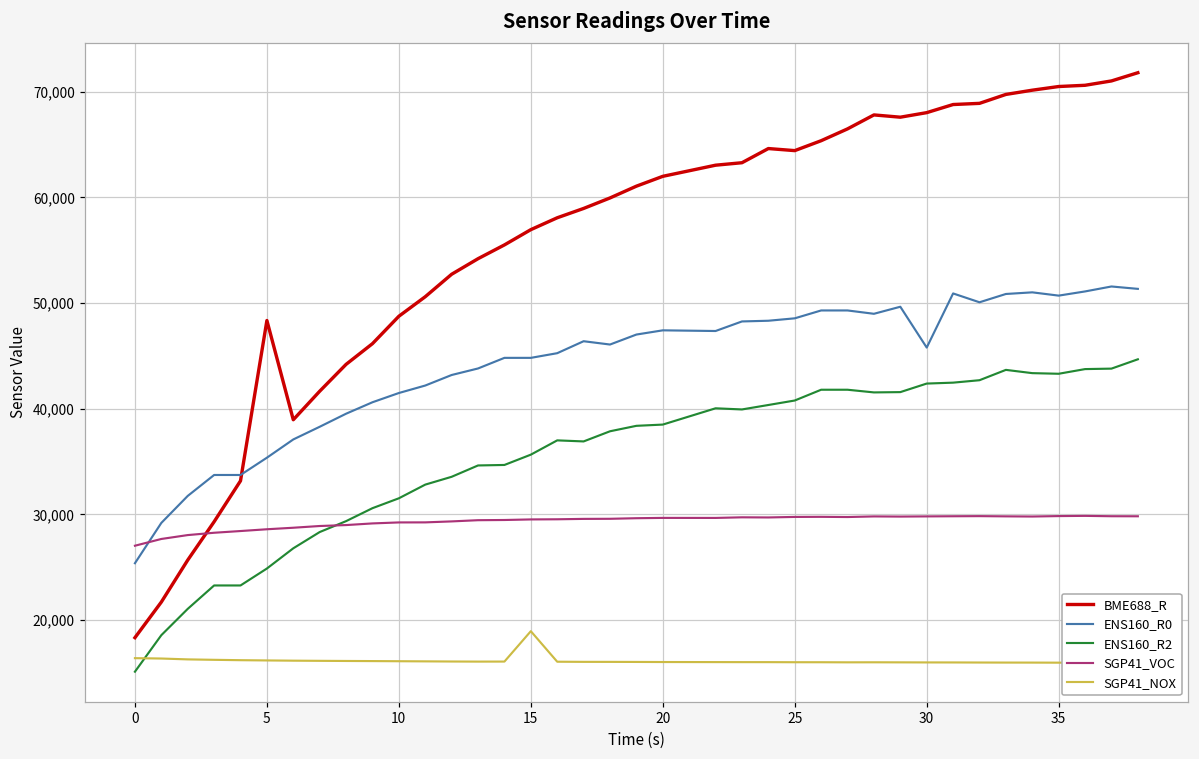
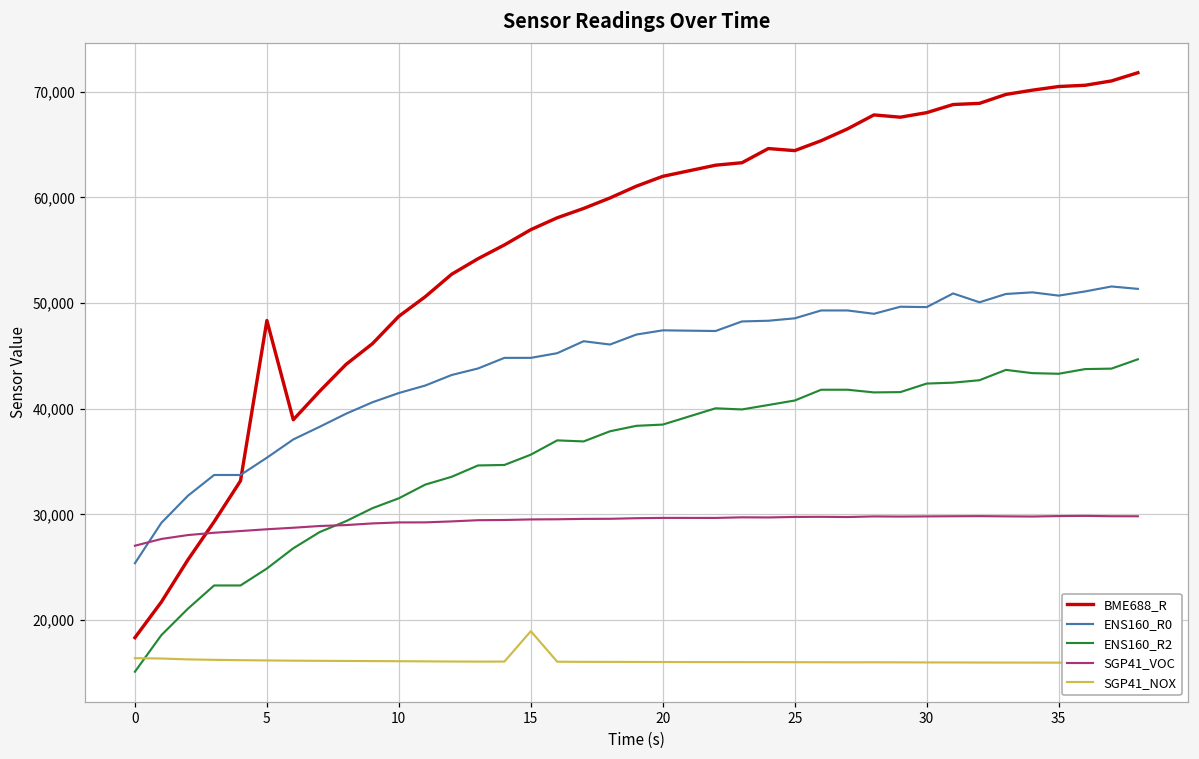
  {
    "BME688_R": {
      "0": "18,000",
      "5": "48,000",
      "10": "49,000",
      "15": "57,000",
      "20": "62,000",
      "25": "64,000",
      "30": "68,000",
      "35": "71,000"
    },
    "ENS160_R0": {
      "0": "25,000",
      "5": "35,000",
      "10": "41,000",
      "15": "45,000",
      "20": "47,000",
      "25": "49,000",
-     "30": "46,000",
+     "30": "50,000",
      "35": "51,000"
    },
    "ENS160_R2": {
      "0": "15,000",
      "5": "25,000",
      "10": "32,000",
      "15": "36,000",
      "20": "38,000",
      "25": "41,000",
      "30": "42,000",
      "35": "43,000"
    },
    "SGP41_VOC": {
      "0": "27,000",
      "5": "29,000",
      "10": "29,000",
      "15": "30,000",
      "20": "30,000",
      "25": "30,000",
      "30": "30,000",
      "35": "30,000"
    },
    "SGP41_NOX": {
      "0": "16,000",
      "5": "16,000",
      "10": "16,000",
      "15": "19,000",
      "20": "16,000",
      "25": "16,000",
      "30": "16,000",
      "35": "16,000"
    }
  }
